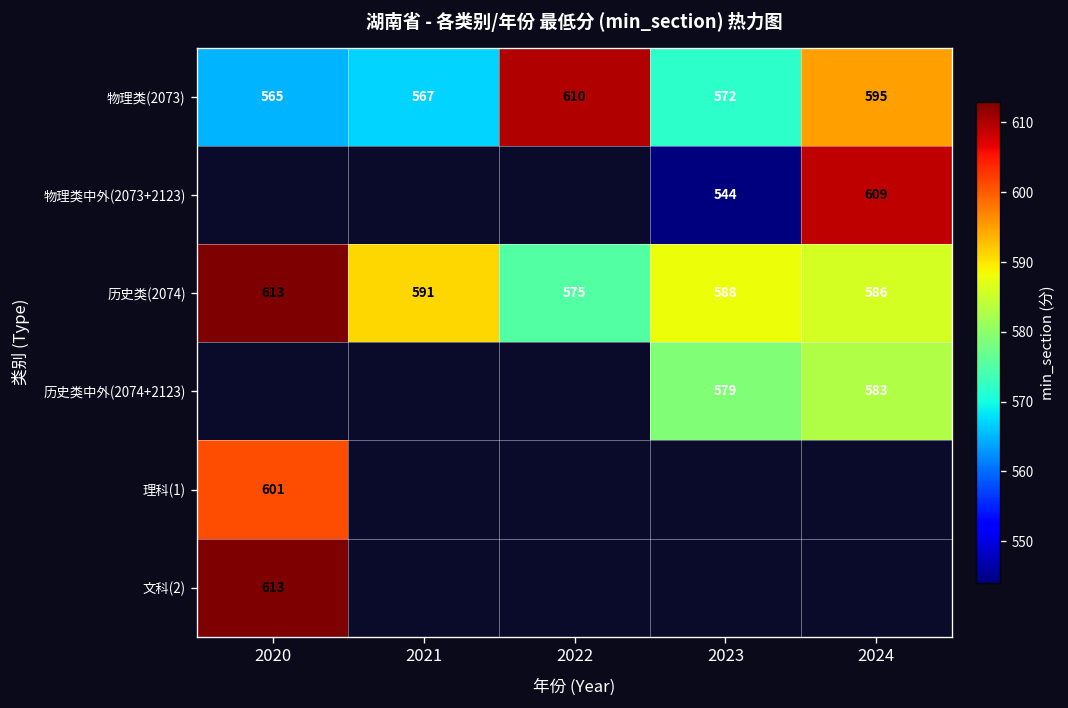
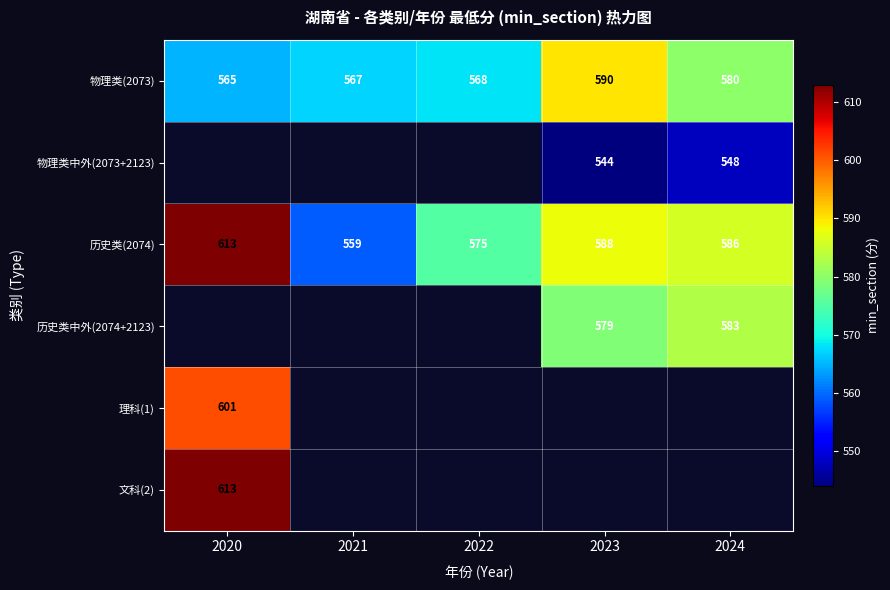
  {
    "物理类(2073)": {
      "2020": 565,
      "2021": 567,
-     "2022": 610,
-     "2023": 572,
-     "2024": 595
+     "2022": 568,
+     "2023": 590,
+     "2024": 580
    },
    "物理类中外(2073+2123)": {
      "2023": 544,
-     "2024": 609
+     "2024": 548
    },
    "历史类(2074)": {
      "2020": 613,
-     "2021": 591,
+     "2021": 559,
      "2022": 575,
      "2023": 588,
      "2024": 586
    },
    "历史类中外(2074+2123)": {
      "2023": 579,
      "2024": 583
    },
    "理科(1)": {
      "2020": 601
    },
    "文科(2)": {
      "2020": 613
    }
  }
